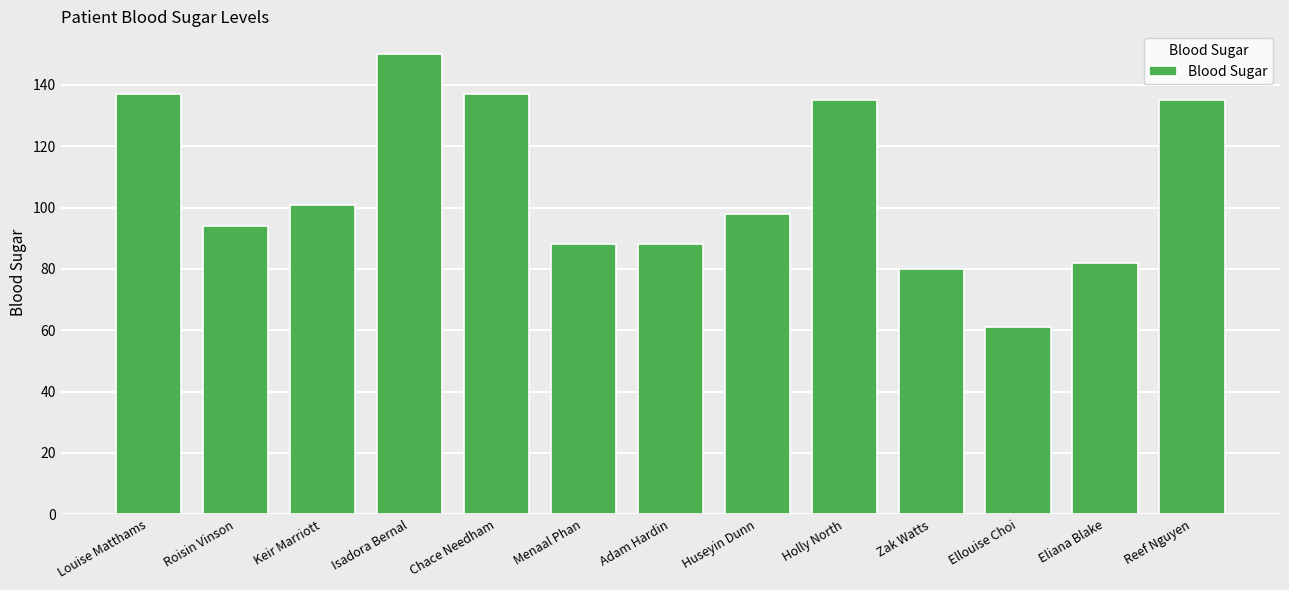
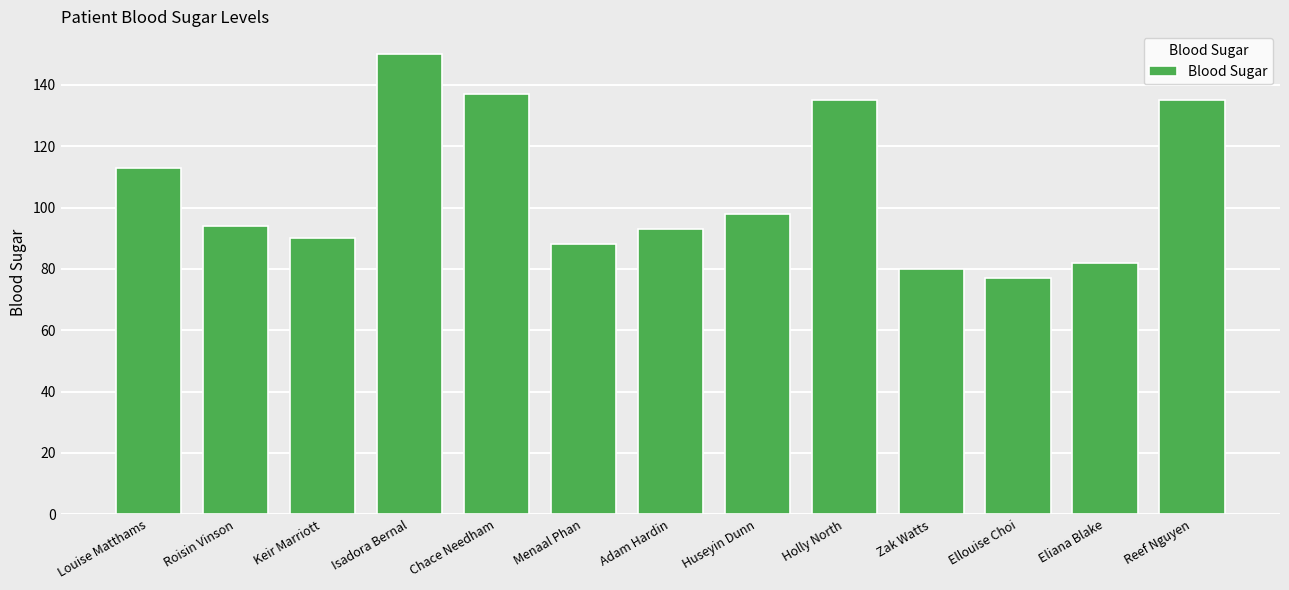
  {
-   "Louise Matthams": 137,
+   "Louise Matthams": 113,
    "Roisin Vinson": 94,
-   "Keir Marriott": 101,
+   "Keir Marriott": 90,
    "Isadora Bernal": 150,
    "Chace Needham": 137,
    "Menaal Phan": 88,
-   "Adam Hardin": 88,
+   "Adam Hardin": 93,
    "Huseyin Dunn": 98,
    "Holly North": 135,
    "Zak Watts": 80,
-   "Ellouise Choi": 61,
+   "Ellouise Choi": 77,
    "Eliana Blake": 82,
    "Reef Nguyen": 135
  }
